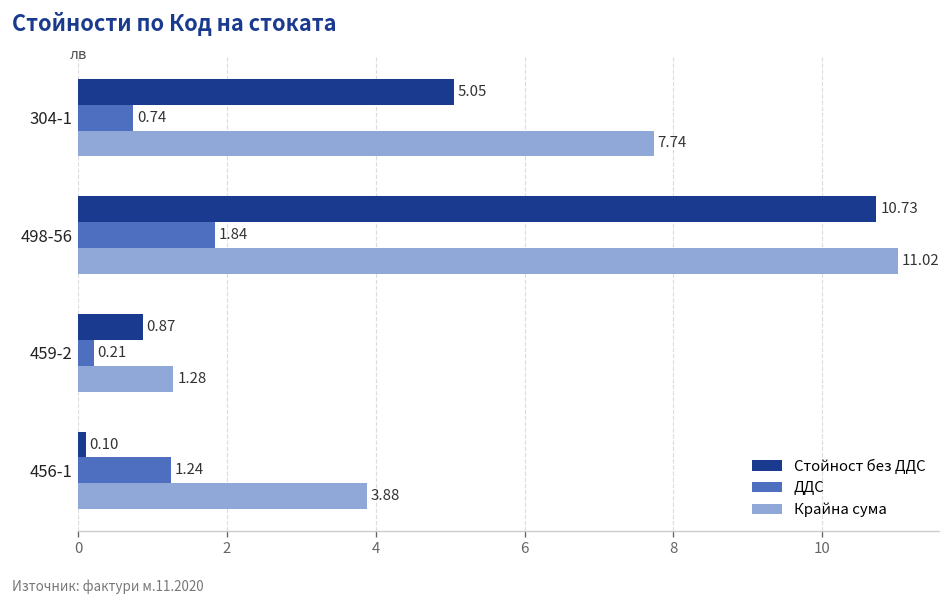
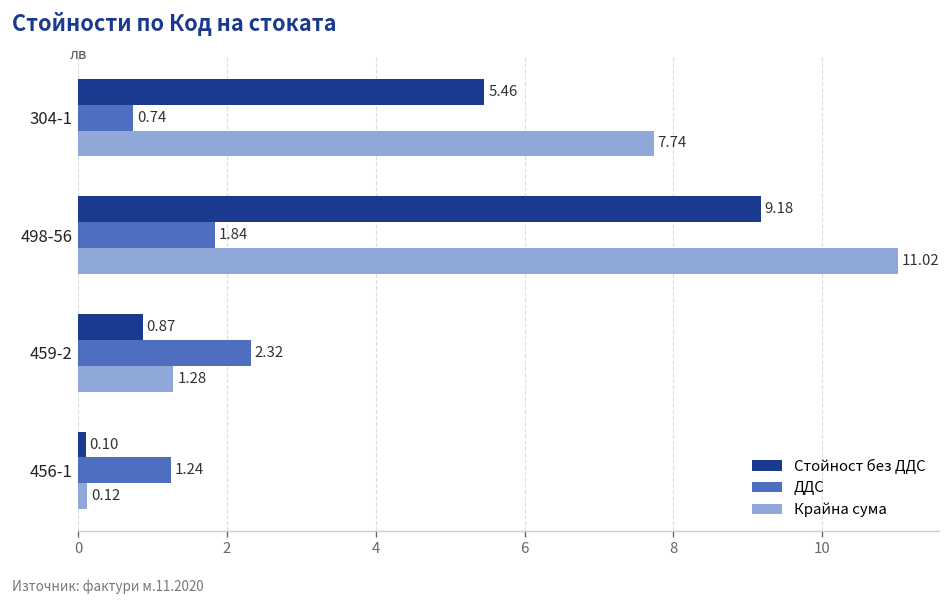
  {
    "Стойност без ДДС": {
-     "304-1": 5.05,
-     "498-56": 10.73,
+     "304-1": 5.46,
+     "498-56": 9.18,
      "459-2": 0.87,
      "456-1": 0.10
    },
    "ДДС": {
      "304-1": 0.74,
      "498-56": 1.84,
-     "459-2": 0.21,
+     "459-2": 2.32,
      "456-1": 1.24
    },
    "Крайна сума": {
      "304-1": 7.74,
      "498-56": 11.02,
      "459-2": 1.28,
-     "456-1": 3.88
+     "456-1": 0.12
    }
  }
